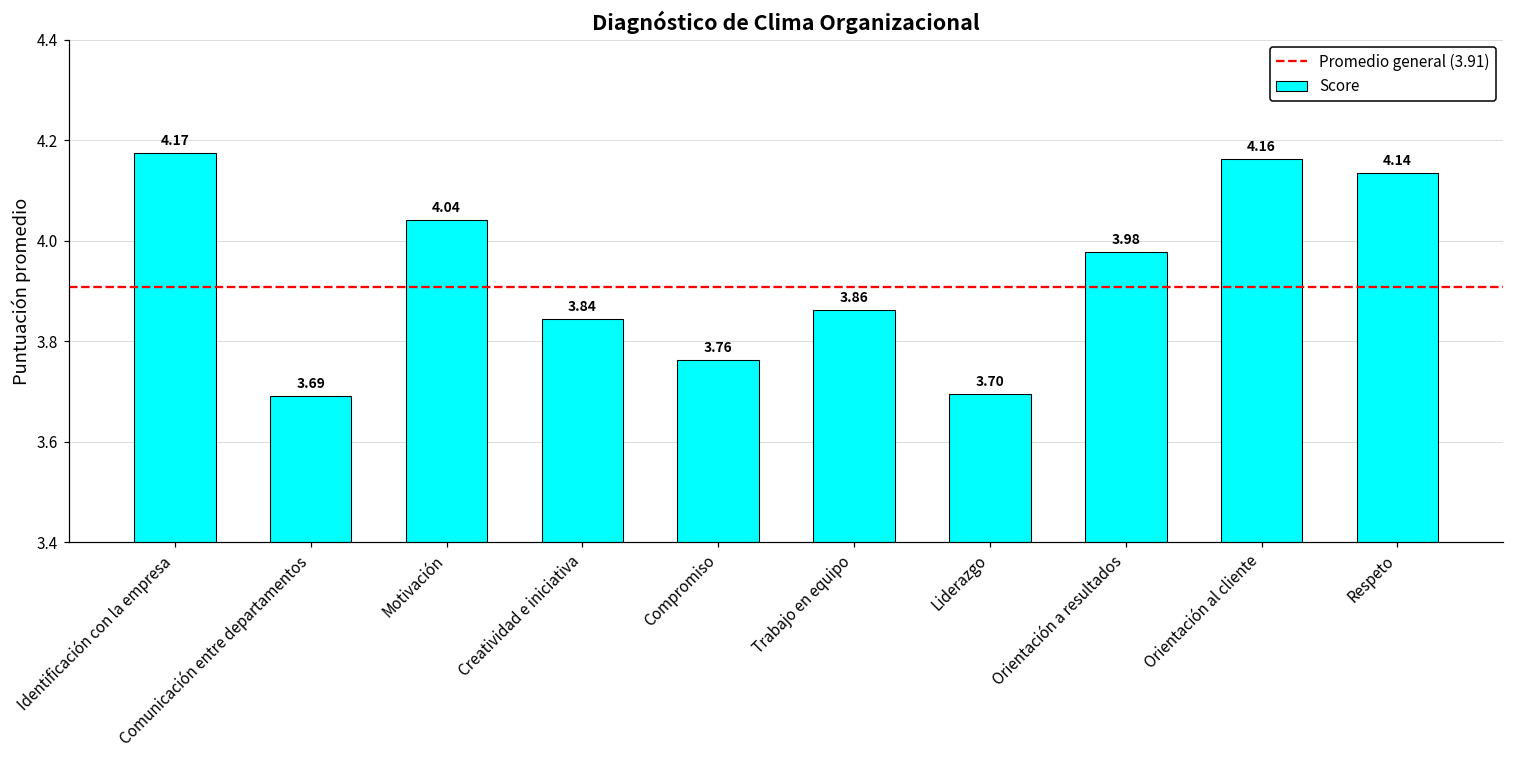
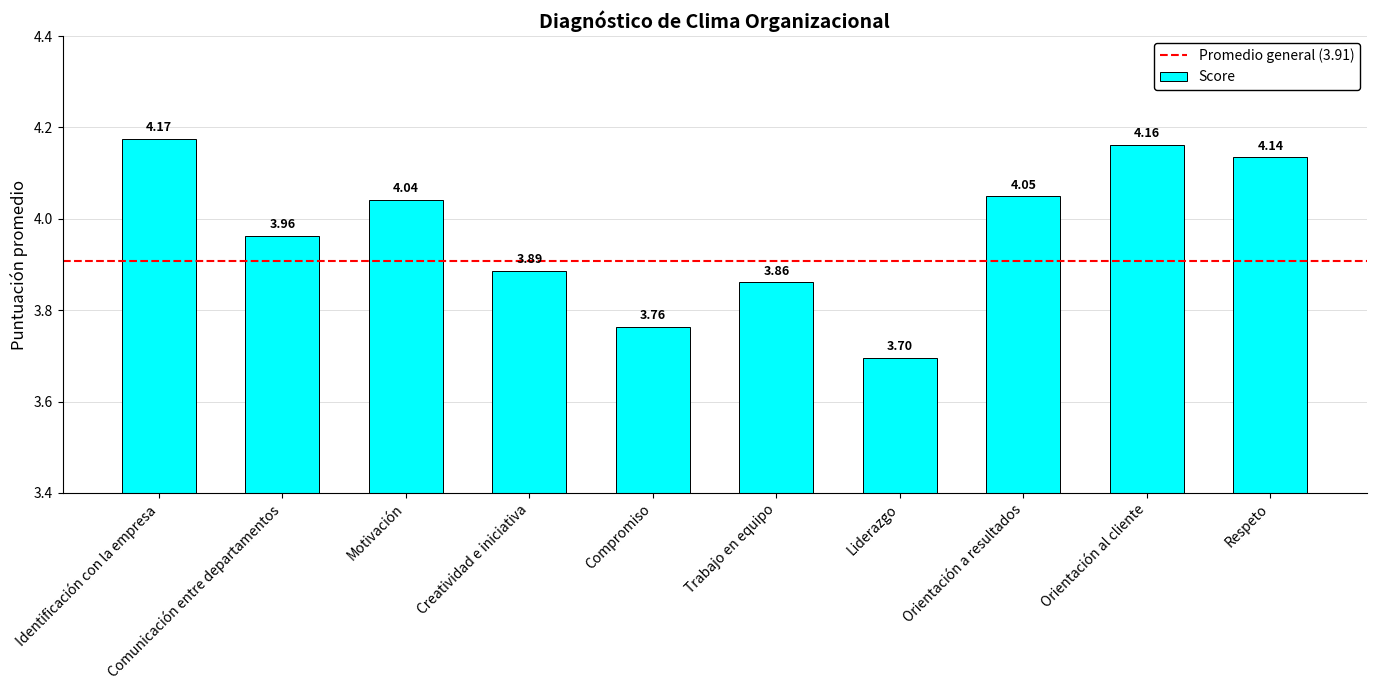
  {
    "Identificación con la empresa": 4.17,
-   "Comunicación entre departamentos": 3.69,
+   "Comunicación entre departamentos": 3.96,
    "Motivación": 4.04,
-   "Creatividad e iniciativa": 3.84,
+   "Creatividad e iniciativa": 3.89,
    "Compromiso": 3.76,
    "Trabajo en equipo": 3.86,
    "Liderazgo": 3.70,
-   "Orientación a resultados": 3.98,
+   "Orientación a resultados": 4.05,
    "Orientación al cliente": 4.16,
    "Respeto": 4.14
  }
